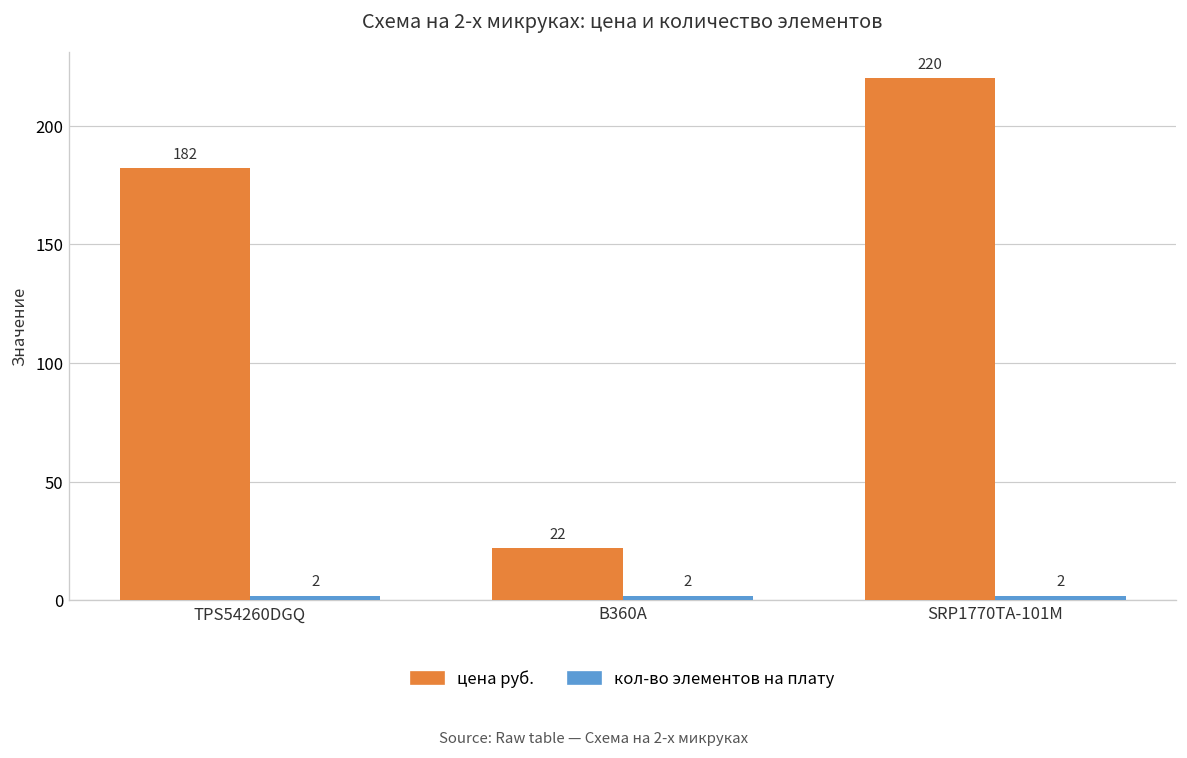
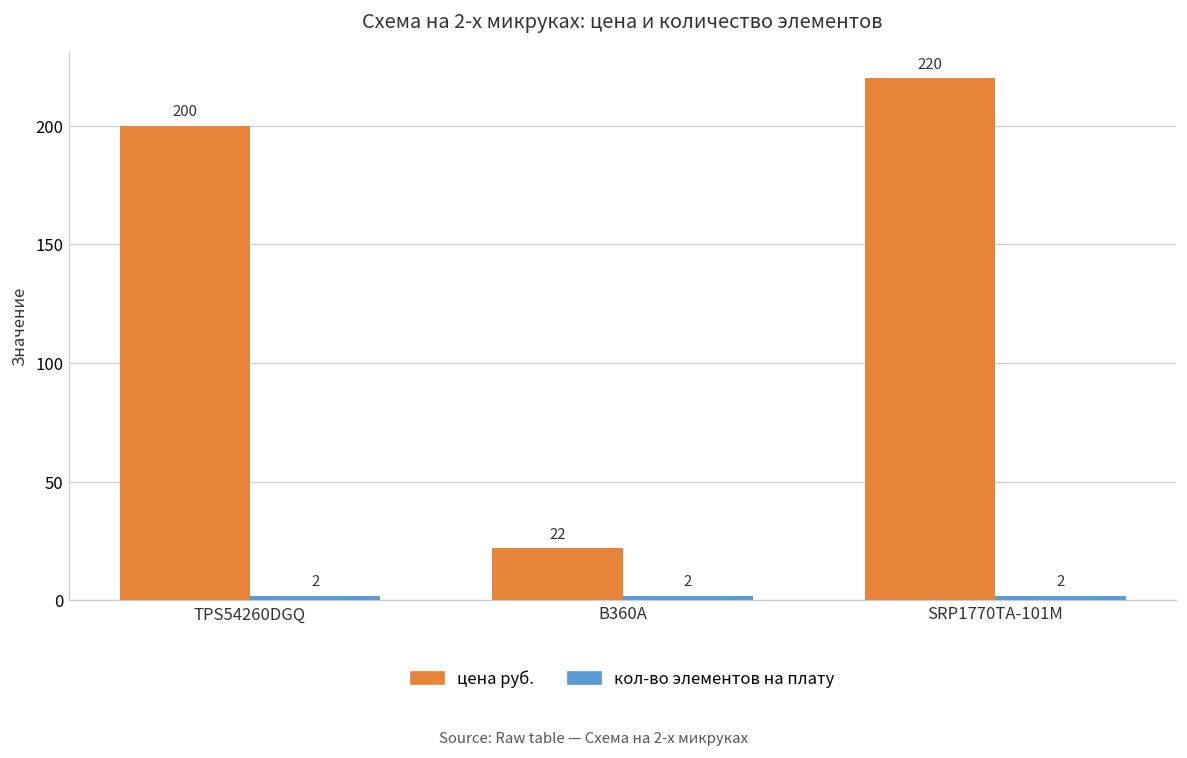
  {
    "цена руб.": {
-     "TPS54260DGQ": 182,
+     "TPS54260DGQ": 200,
      "B360A": 22,
      "SRP1770TA-101M": 220
    },
    "кол-во элементов на плату": {
      "TPS54260DGQ": 2,
      "B360A": 2,
      "SRP1770TA-101M": 2
    }
  }
